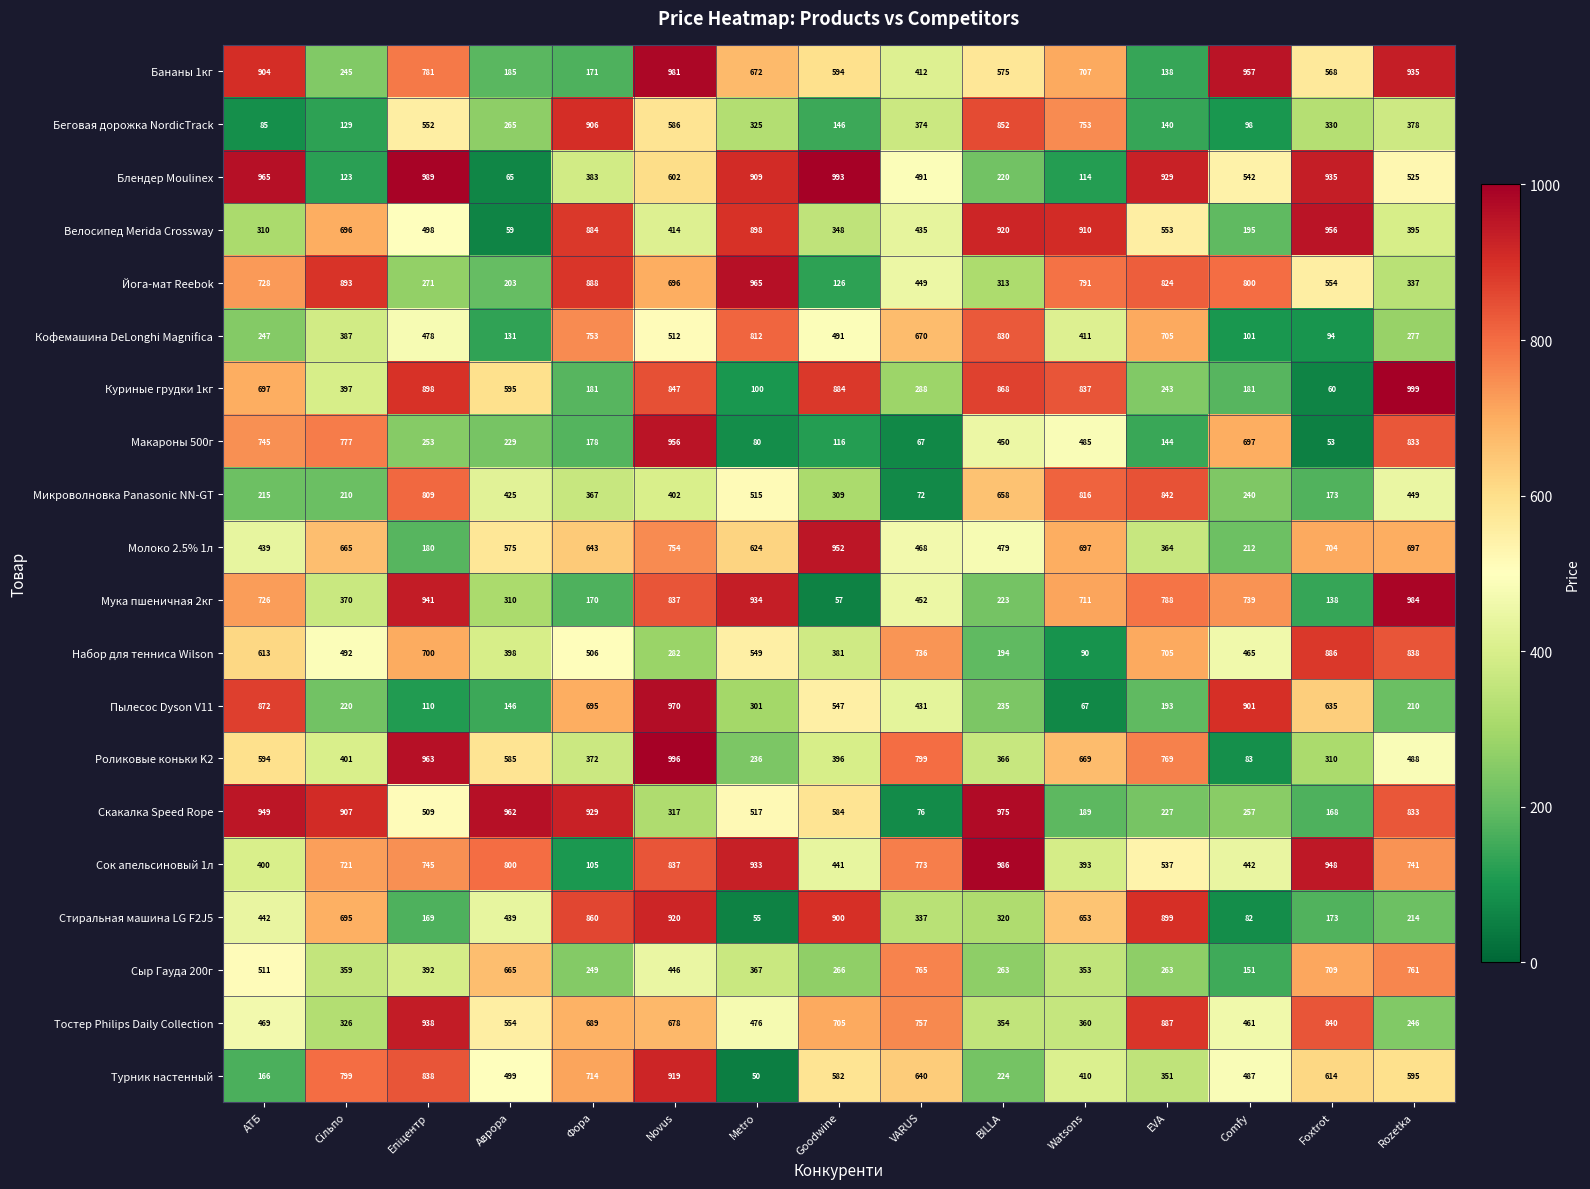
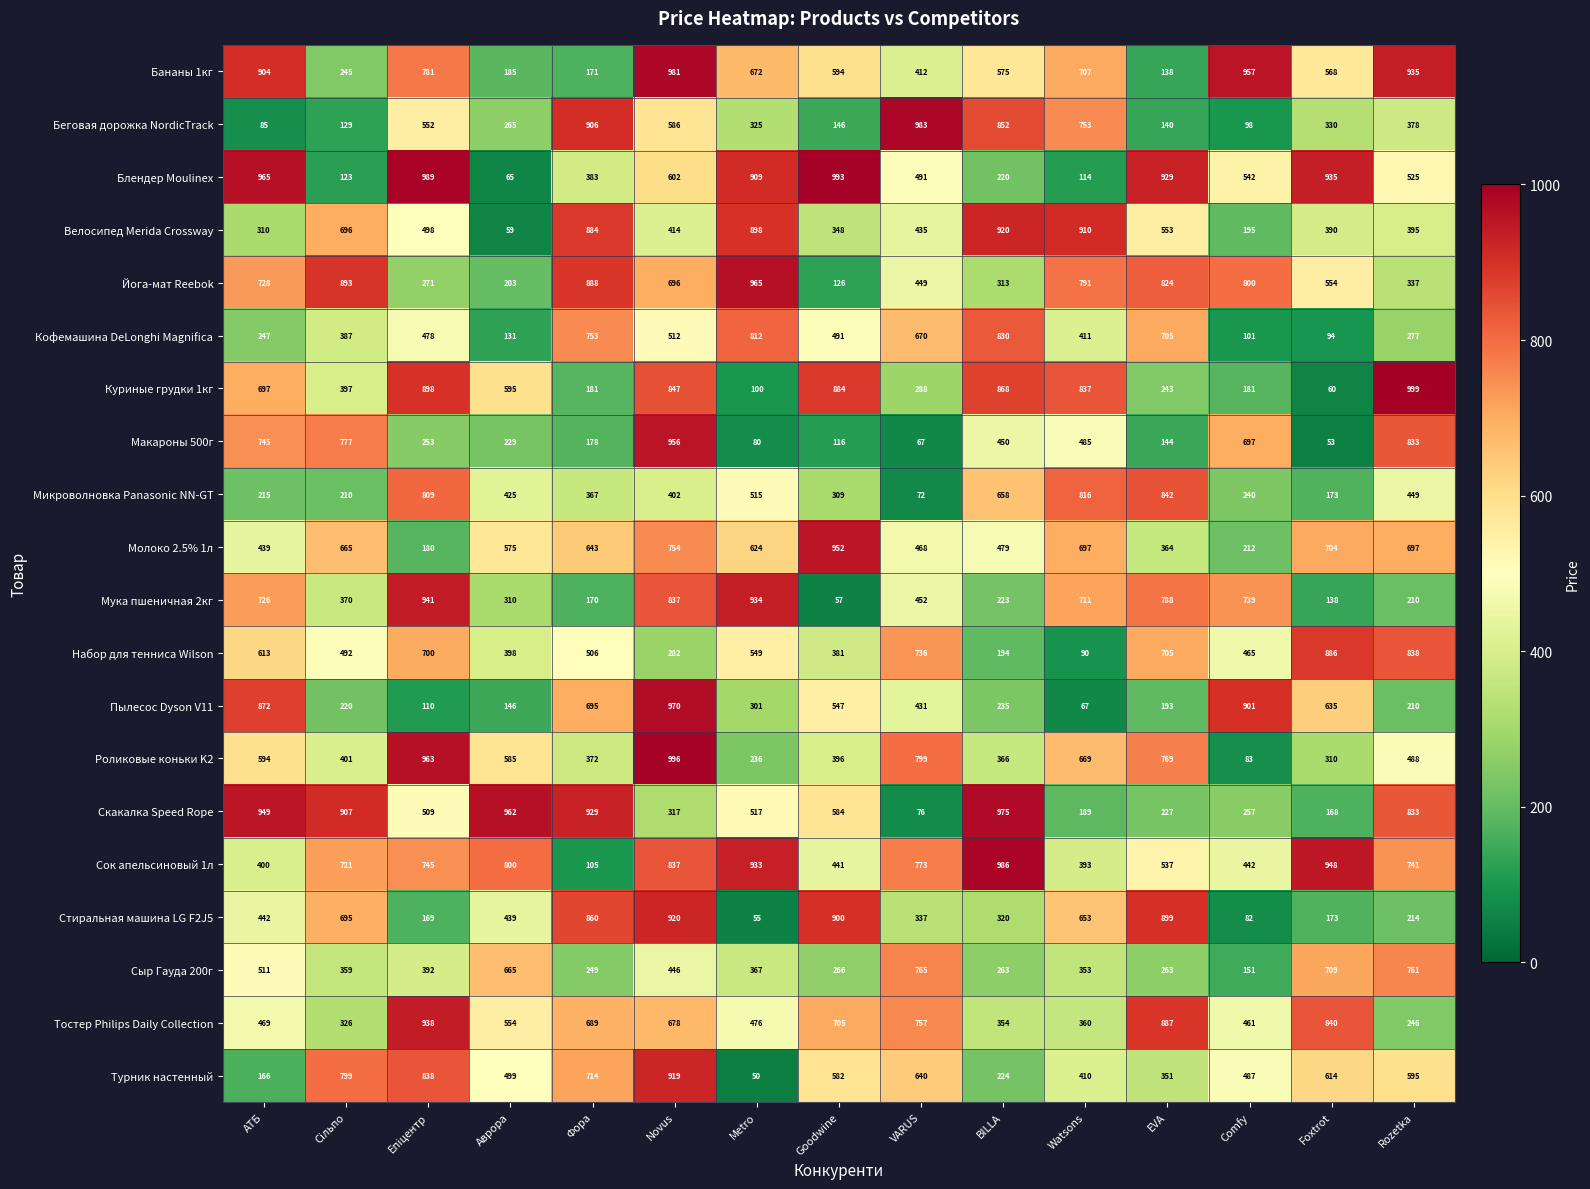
  {
    "Беговая дорожка NordicTrack": {
      "АТБ": 85,
      "Сільпо": 129,
      "Епіцентр": 552,
      "Аврора": 265,
      "Фора": 906,
      "Novus": 586,
      "Metro": 325,
      "Goodwine": 146,
-     "VARUS": 374,
+     "VARUS": 983,
      "BILLA": 852,
      "Watsons": 753,
      "EVA": 140,
      "Comfy": 98,
      "Foxtrot": 330,
      "Rozetka": 378
    },
    "Велосипед Merida Crossway": {
      "АТБ": 310,
      "Сільпо": 696,
      "Епіцентр": 498,
      "Аврора": 59,
      "Фора": 884,
      "Novus": 414,
      "Metro": 898,
      "Goodwine": 348,
      "VARUS": 435,
      "BILLA": 920,
      "Watsons": 910,
      "EVA": 553,
      "Comfy": 195,
-     "Foxtrot": 956,
+     "Foxtrot": 390,
      "Rozetka": 395
    },
    "Мука пшеничная 2кг": {
      "АТБ": 726,
      "Сільпо": 370,
      "Епіцентр": 941,
      "Аврора": 310,
      "Фора": 170,
      "Novus": 837,
      "Metro": 934,
      "Goodwine": 57,
      "VARUS": 452,
      "BILLA": 223,
      "Watsons": 711,
      "EVA": 788,
      "Comfy": 739,
      "Foxtrot": 138,
-     "Rozetka": 984
+     "Rozetka": 210
    }
  }
